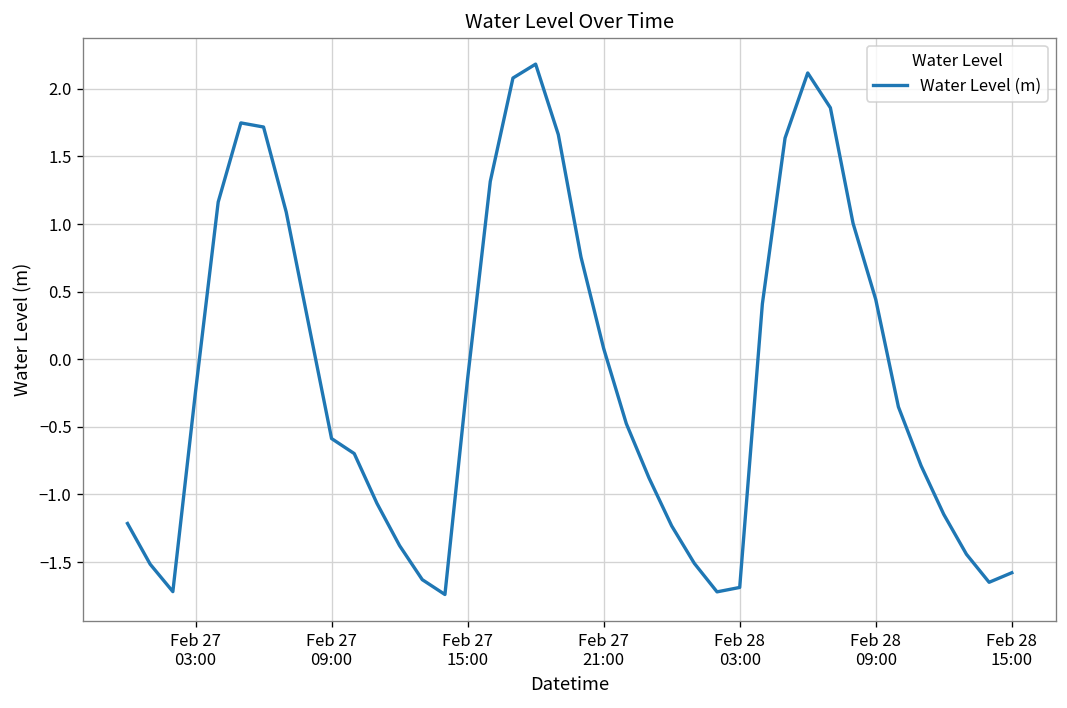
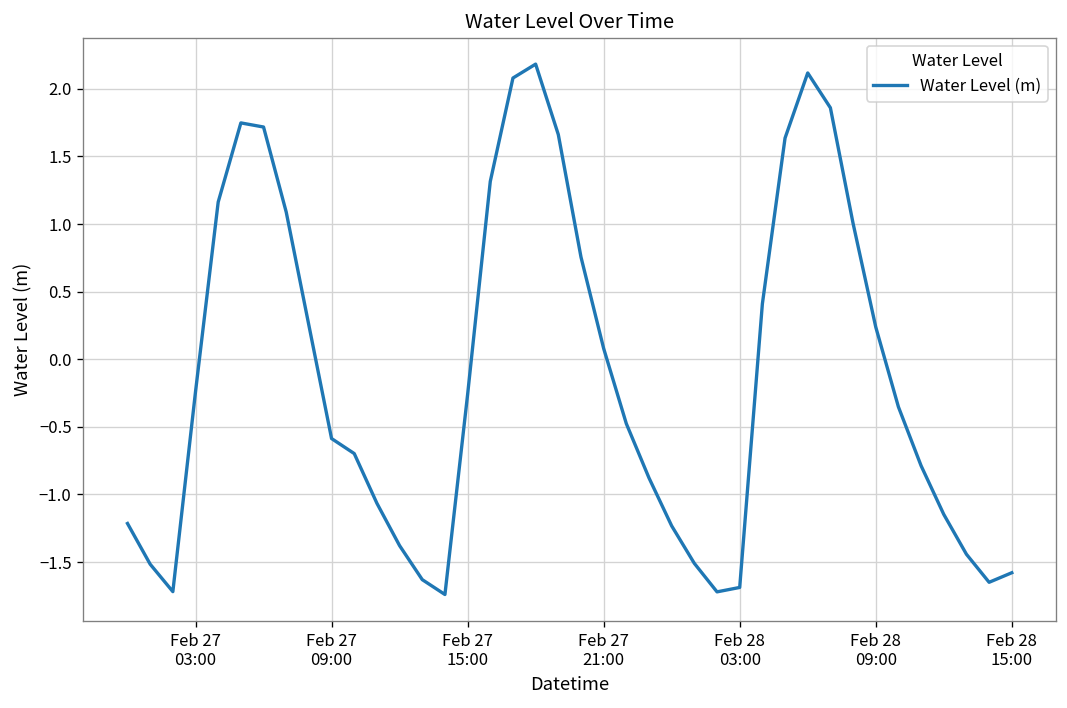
  {
    "Feb 27 03:00": -0.24,
    "Feb 27 09:00": -0.59,
-   "Feb 27 15:00": -0.14,
+   "Feb 27 15:00": -0.26,
    "Feb 27 21:00": 0.08,
    "Feb 28 03:00": -1.69,
-   "Feb 28 09:00": 0.44,
+   "Feb 28 09:00": 0.24,
    "Feb 28 15:00": -1.58
  }
